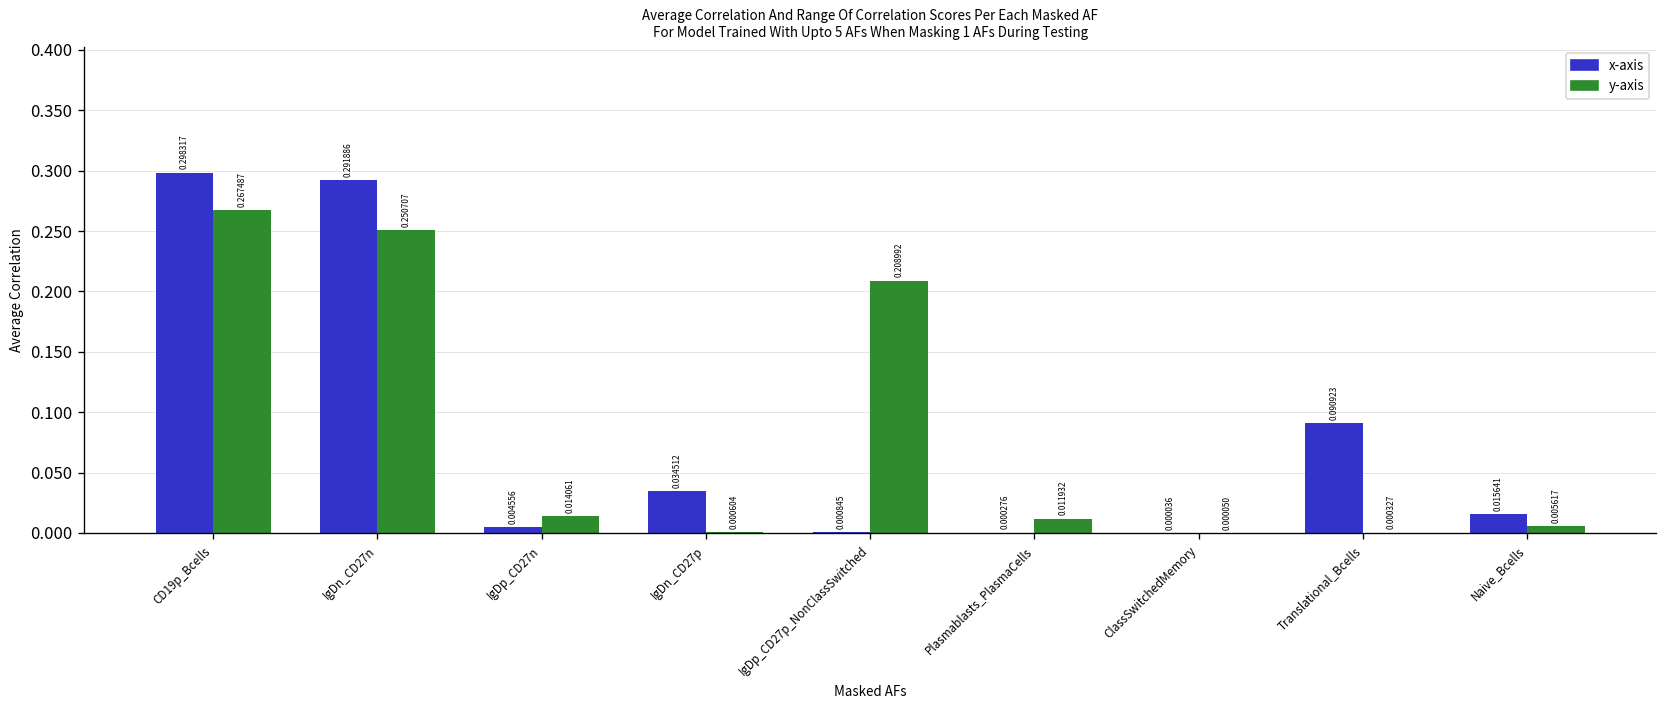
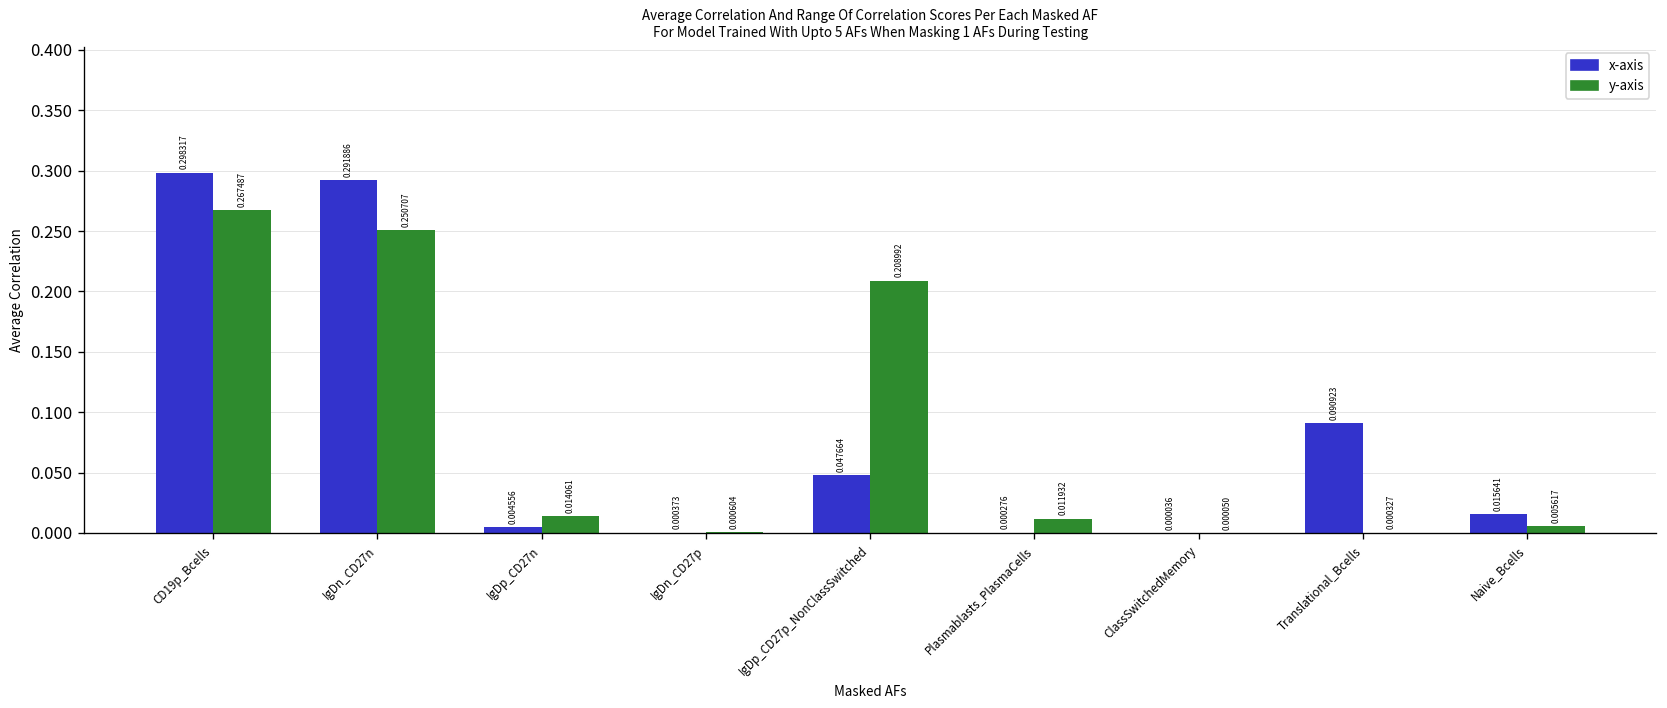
  {
    "x-axis": {
      "CD19p_Bcells": 0.298317,
      "IgDn_CD27n": 0.291886,
      "IgDp_CD27n": 0.004556,
-     "IgDn_CD27p": 0.034512,
-     "IgDp_CD27p_NonClassSwitched": 0.000845,
+     "IgDn_CD27p": 0.000373,
+     "IgDp_CD27p_NonClassSwitched": 0.047664,
      "Plasmablasts_PlasmaCells": 0.000276,
      "ClassSwitchedMemory": 0.000036,
      "Translational_Bcells": 0.090923,
      "Naive_Bcells": 0.015641
    },
    "y-axis": {
      "CD19p_Bcells": 0.267487,
      "IgDn_CD27n": 0.250707,
      "IgDp_CD27n": 0.014061,
      "IgDn_CD27p": 0.000604,
      "IgDp_CD27p_NonClassSwitched": 0.208992,
      "Plasmablasts_PlasmaCells": 0.011932,
      "ClassSwitchedMemory": 0.000050,
      "Translational_Bcells": 0.000327,
      "Naive_Bcells": 0.005617
    }
  }
